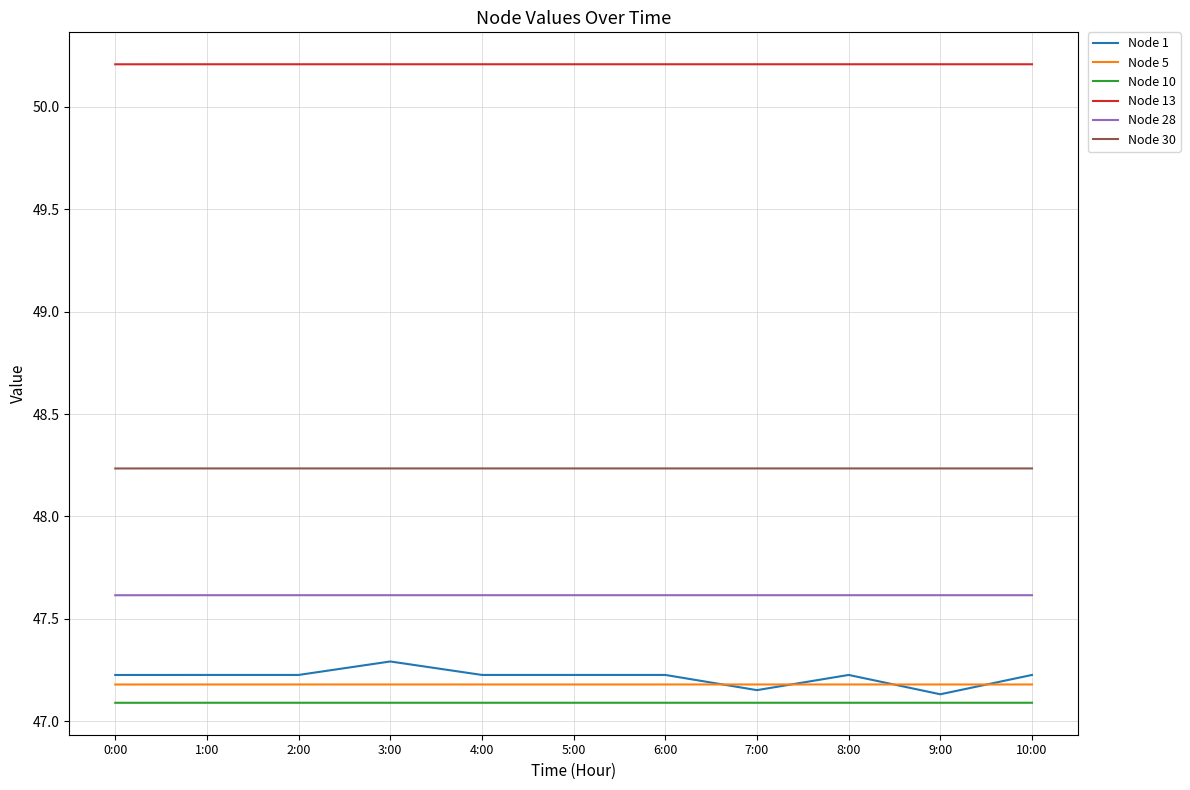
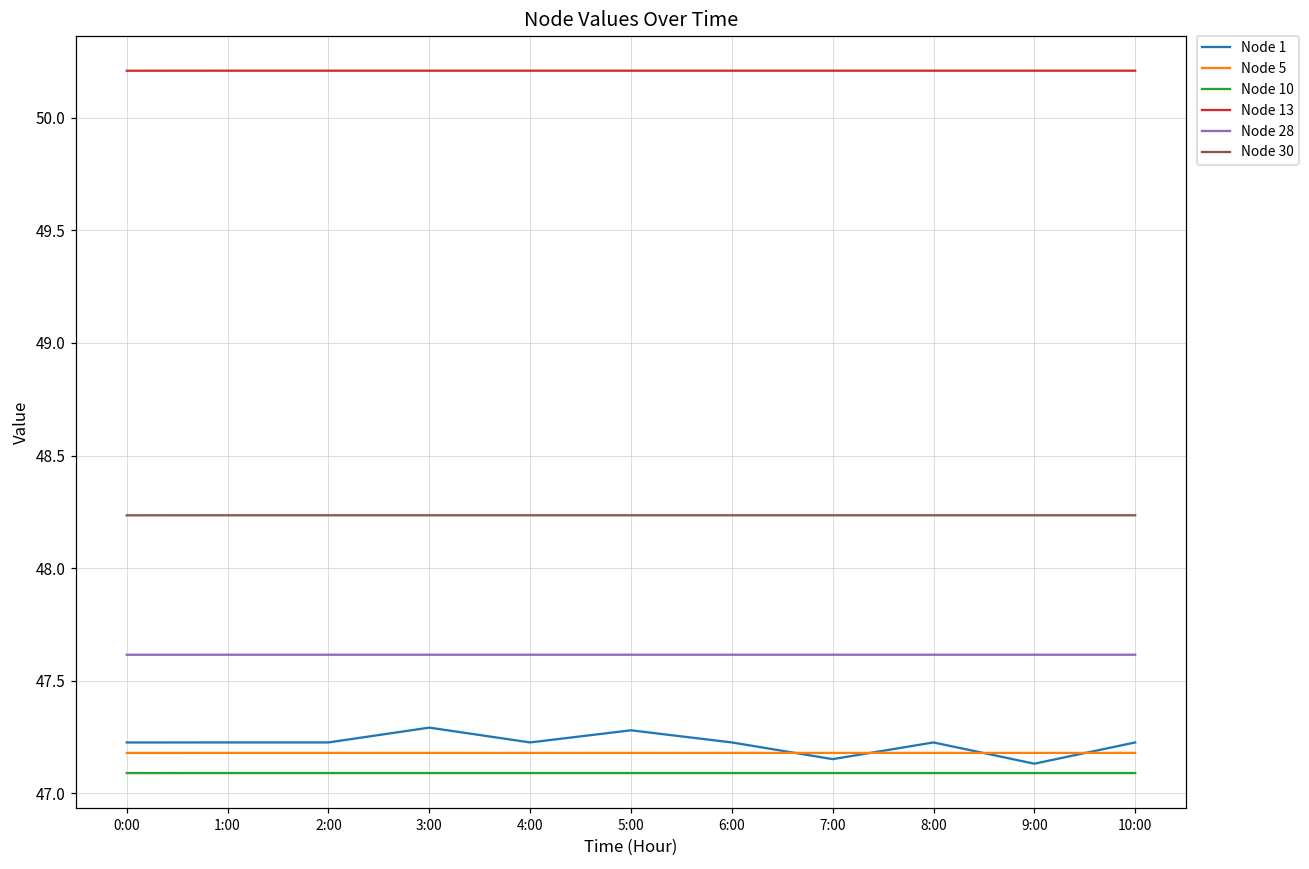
  {
    "Node 1": {
      "0:00": 47.23,
      "1:00": 47.23,
      "2:00": 47.23,
      "3:00": 47.29,
      "4:00": 47.23,
-     "5:00": 47.23,
+     "5:00": 47.28,
      "6:00": 47.23,
      "7:00": 47.15,
      "8:00": 47.23,
      "9:00": 47.13,
      "10:00": 47.23
    },
    "Node 5": {
      "0:00": 47.18,
      "1:00": 47.18,
      "2:00": 47.18,
      "3:00": 47.18,
      "4:00": 47.18,
      "5:00": 47.18,
      "6:00": 47.18,
      "7:00": 47.18,
      "8:00": 47.18,
      "9:00": 47.18,
      "10:00": 47.18
    },
    "Node 10": {
      "0:00": 47.09,
      "1:00": 47.09,
      "2:00": 47.09,
      "3:00": 47.09,
      "4:00": 47.09,
      "5:00": 47.09,
      "6:00": 47.09,
      "7:00": 47.09,
      "8:00": 47.09,
      "9:00": 47.09,
      "10:00": 47.09
    },
    "Node 13": {
      "0:00": 50.21,
      "1:00": 50.21,
      "2:00": 50.21,
      "3:00": 50.21,
      "4:00": 50.21,
      "5:00": 50.21,
      "6:00": 50.21,
      "7:00": 50.21,
      "8:00": 50.21,
      "9:00": 50.21,
      "10:00": 50.21
    },
    "Node 28": {
      "0:00": 47.62,
      "1:00": 47.62,
      "2:00": 47.62,
      "3:00": 47.62,
      "4:00": 47.62,
      "5:00": 47.62,
      "6:00": 47.62,
      "7:00": 47.62,
      "8:00": 47.62,
      "9:00": 47.62,
      "10:00": 47.62
    },
    "Node 30": {
      "0:00": 48.23,
      "1:00": 48.23,
      "2:00": 48.23,
      "3:00": 48.23,
      "4:00": 48.23,
      "5:00": 48.23,
      "6:00": 48.23,
      "7:00": 48.23,
      "8:00": 48.23,
      "9:00": 48.23,
      "10:00": 48.23
    }
  }
